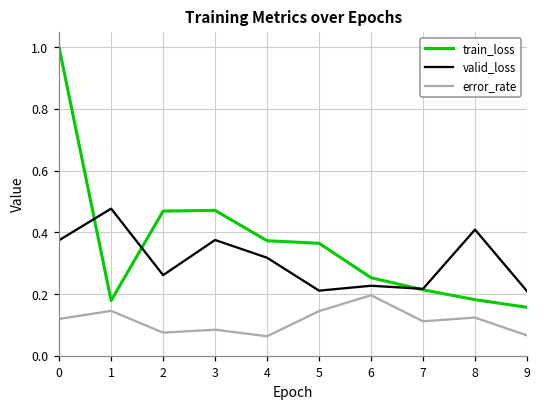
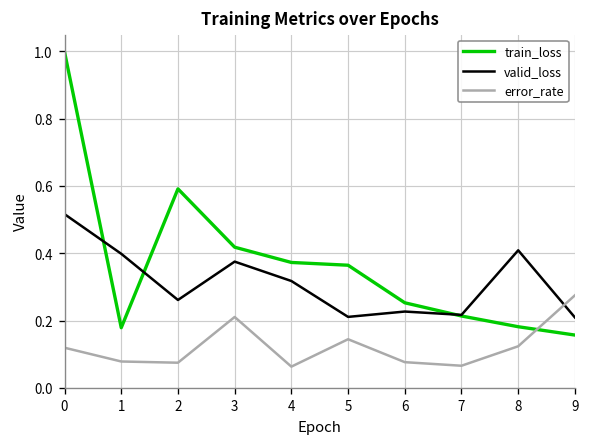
  {
    "train_loss": {
      "0": 1.00,
      "1": 0.18,
-     "2": 0.47,
-     "3": 0.47,
+     "2": 0.59,
+     "3": 0.42,
      "4": 0.37,
      "5": 0.36,
      "6": 0.25,
      "8": 0.18,
      "9": 0.16
    },
    "valid_loss": {
-     "0": 0.37,
-     "1": 0.48,
+     "0": 0.52,
+     "1": 0.40,
      "2": 0.26,
      "3": 0.38,
      "4": 0.32,
      "5": 0.21,
      "6": 0.23,
      "8": 0.41,
      "9": 0.21
    },
    "error_rate": {
      "0": 0.12,
-     "1": 0.15,
+     "1": 0.08,
      "2": 0.08,
-     "3": 0.08,
+     "3": 0.21,
      "4": 0.06,
      "5": 0.15,
-     "6": 0.20,
-     "7": 0.11,
+     "6": 0.08,
+     "7": 0.07,
      "8": 0.12,
-     "9": 0.07
+     "9": 0.28
    }
  }
